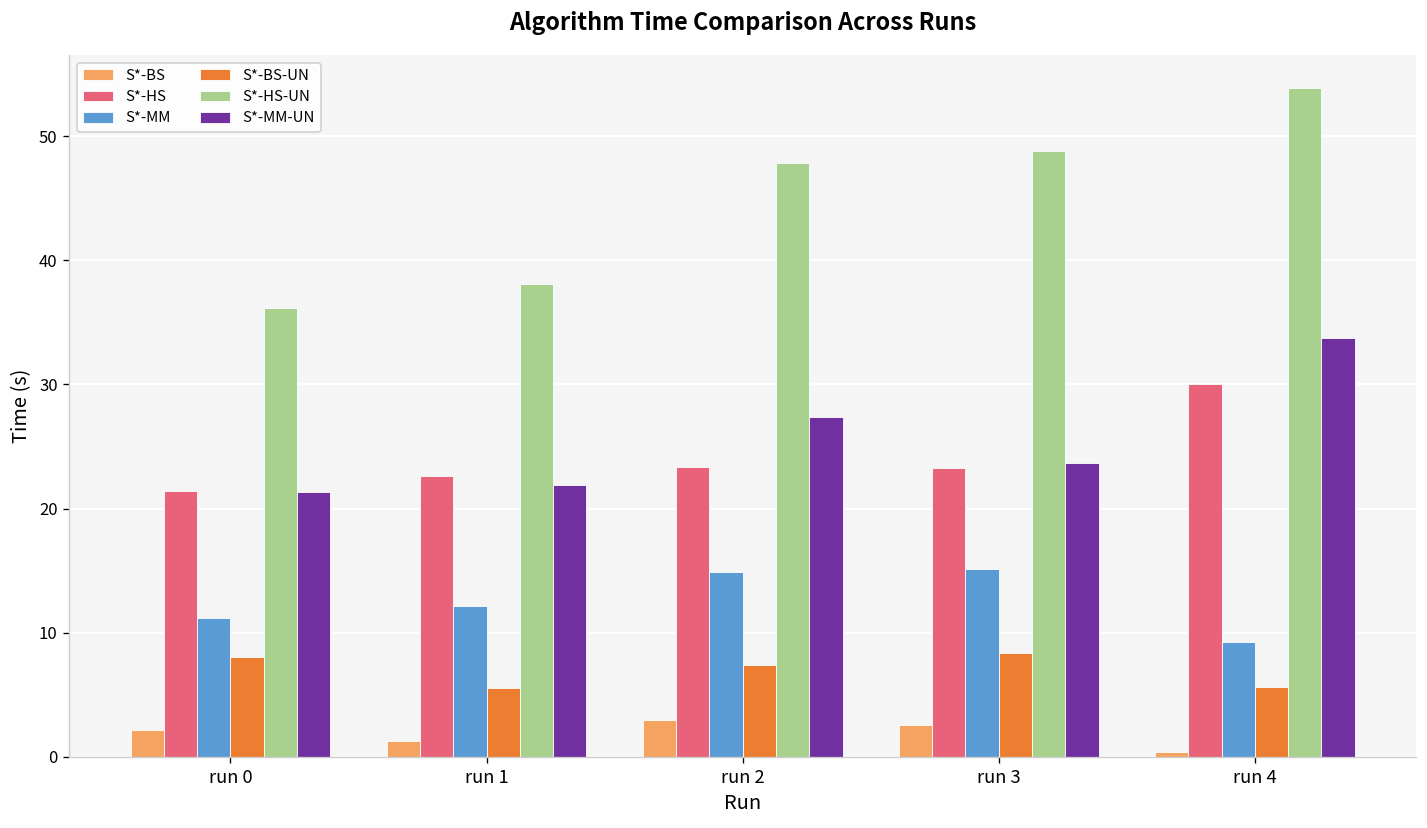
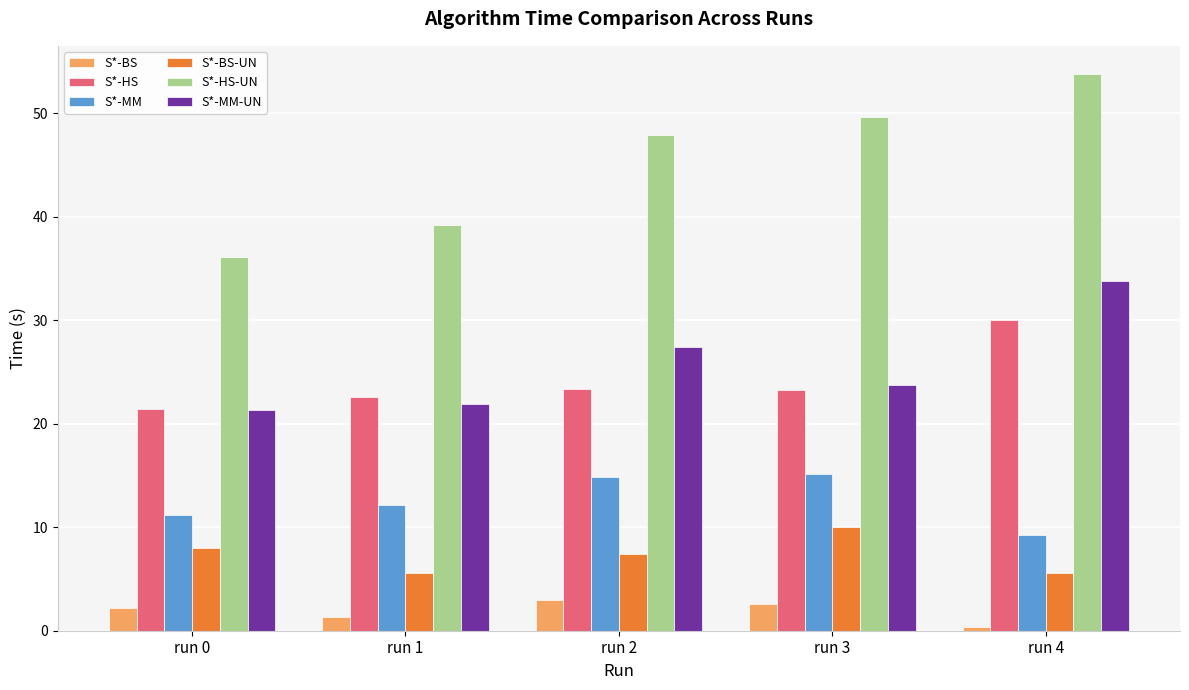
  {
    "S*-BS": {
      "run 0": 2.2,
      "run 1": 1.3,
      "run 2": 3.0,
      "run 3": 2.6,
      "run 4": 0.4
    },
    "S*-HS": {
      "run 0": 21.4,
      "run 1": 22.6,
      "run 2": 23.4,
      "run 3": 23.3,
      "run 4": 30.0
    },
    "S*-MM": {
      "run 0": 11.2,
      "run 1": 12.2,
      "run 2": 14.9,
      "run 3": 15.1,
      "run 4": 9.2
    },
    "S*-BS-UN": {
      "run 0": 8.0,
      "run 1": 5.5,
      "run 2": 7.4,
-     "run 3": 8.3,
+     "run 3": 10.0,
      "run 4": 5.6
    },
    "S*-HS-UN": {
      "run 0": 36.1,
-     "run 1": 38.1,
+     "run 1": 39.2,
      "run 2": 47.9,
-     "run 3": 48.8,
+     "run 3": 49.6,
      "run 4": 53.8
    },
    "S*-MM-UN": {
      "run 0": 21.3,
      "run 1": 21.9,
      "run 2": 27.4,
      "run 3": 23.7,
      "run 4": 33.8
    }
  }
